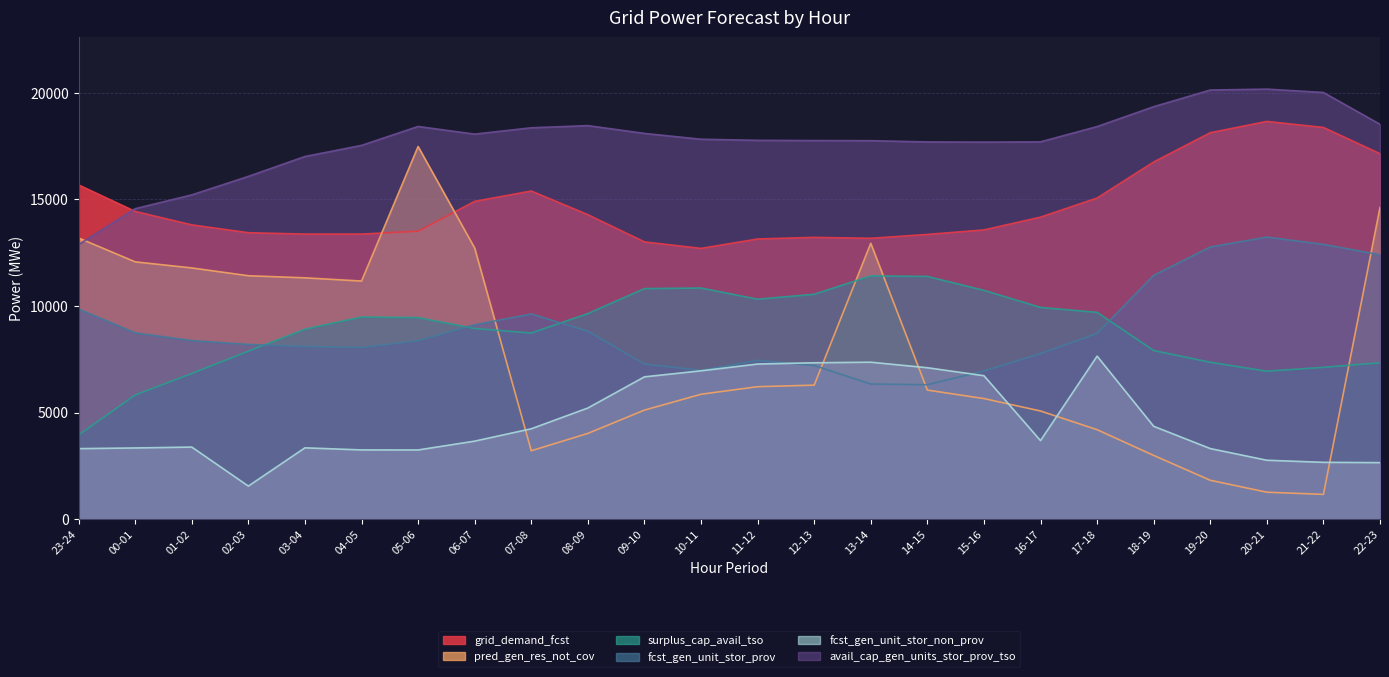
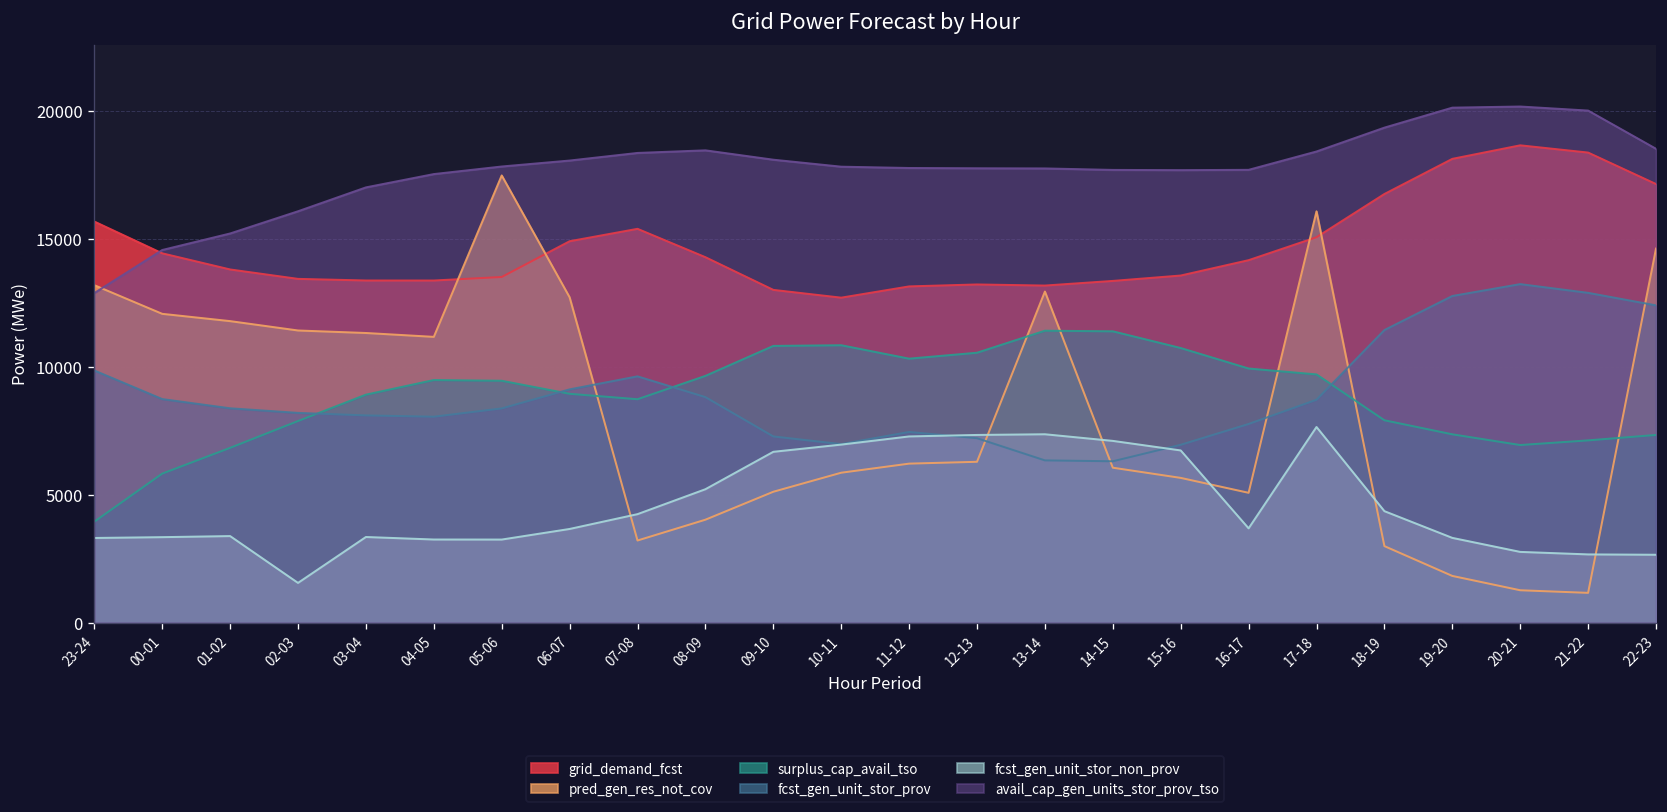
  {
    "grid_demand_fcst": {
      "23-24": 15700,
      "00-01": 14400,
      "01-02": 13800,
      "02-03": 13400,
      "03-04": 13400,
      "04-05": 13400,
      "05-06": 13500,
      "06-07": 14900,
      "07-08": 15400,
      "08-09": 14300,
      "09-10": 13000,
      "10-11": 12700,
      "11-12": 13100,
      "12-13": 13200,
      "13-14": 13200,
      "14-15": 13400,
      "15-16": 13600,
      "16-17": 14200,
      "17-18": 15100,
      "18-19": 16800,
      "19-20": 18100,
      "20-21": 18700,
      "21-22": 18400,
      "22-23": 17100
    },
    "pred_gen_res_not_cov": {
      "23-24": 13200,
      "00-01": 12100,
      "01-02": 11800,
      "02-03": 11400,
      "03-04": 11300,
      "04-05": 11200,
      "05-06": 17500,
      "06-07": 12700,
      "07-08": 3200,
      "08-09": 4000,
      "09-10": 5100,
      "10-11": 5900,
      "11-12": 6200,
      "12-13": 6300,
      "13-14": 12900,
      "14-15": 6100,
      "15-16": 5700,
      "16-17": 5100,
-     "17-18": 4200,
+     "17-18": 16100,
      "18-19": 3000,
      "19-20": 1800,
      "20-21": 1300,
      "21-22": 1200,
      "22-23": 14600
    },
    "fcst_gen_unit_stor_non_prov": {
      "23-24": 3300,
      "00-01": 3300,
      "01-02": 3400,
      "02-03": 1600,
      "03-04": 3300,
      "04-05": 3200,
      "05-06": 3200,
      "06-07": 3700,
      "07-08": 4200,
      "08-09": 5200,
      "09-10": 6700,
      "11-12": 7300,
      "12-13": 7300,
      "13-14": 7400,
      "14-15": 7100,
      "15-16": 6700,
      "16-17": 3700,
      "17-18": 7600,
      "18-19": 4400,
      "19-20": 3300,
      "20-21": 2800,
      "21-22": 2700,
      "22-23": 2700
    },
    "avail_cap_gen_units_stor_prov_tso": {
      "23-24": 12900,
      "00-01": 14600,
      "01-02": 15200,
      "02-03": 16100,
      "03-04": 17000,
      "04-05": 17500,
-     "05-06": 18400,
+     "05-06": 17800,
      "06-07": 18100,
      "07-08": 18400,
      "08-09": 18500,
      "09-10": 18100,
      "10-11": 17800,
      "11-12": 17800,
      "12-13": 17800,
      "13-14": 17800,
      "14-15": 17700,
      "15-16": 17700,
      "16-17": 17700,
      "17-18": 18400,
      "18-19": 19300,
      "19-20": 20100,
      "20-21": 20200,
      "21-22": 20000,
      "22-23": 18500
    }
  }
